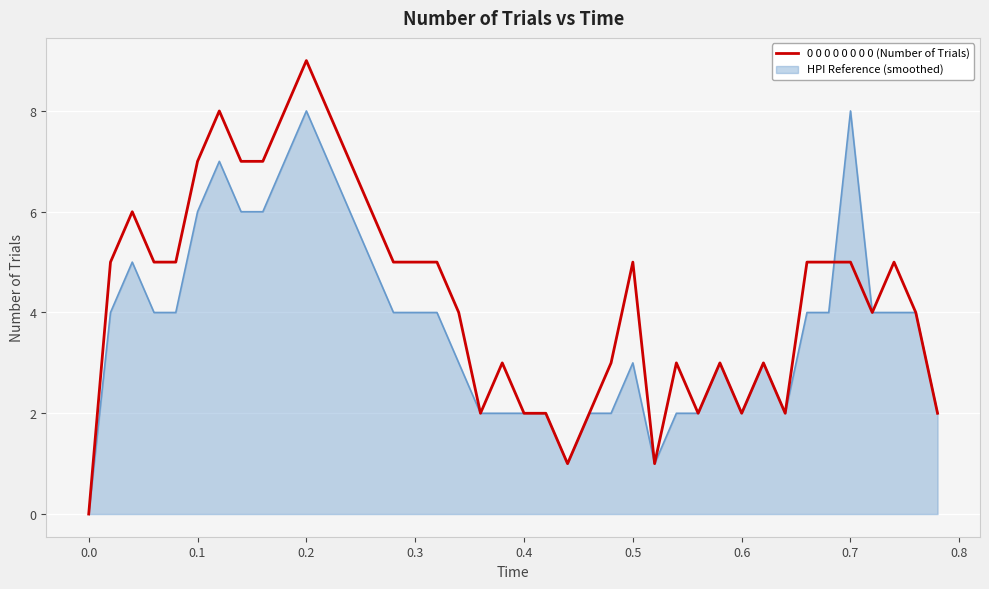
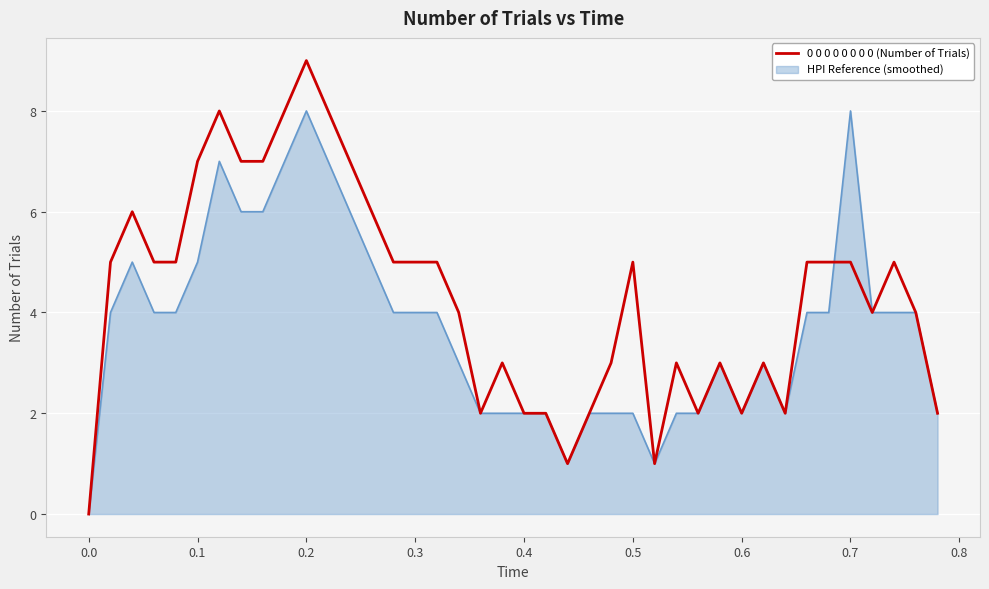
  {
    "HPI Reference (smoothed)": {
-     "0.1": 6,
+     "0.1": 5,
      "0.2": 8,
      "0.3": 4,
-     "0.5": 3,
+     "0.5": 2,
      "0.7": 8
    },
    "0 0 0 0 0 0 0 0 (Number of Trials)": {
      "0.1": 7,
      "0.2": 9,
      "0.3": 5,
      "0.5": 5,
      "0.7": 5
    }
  }
